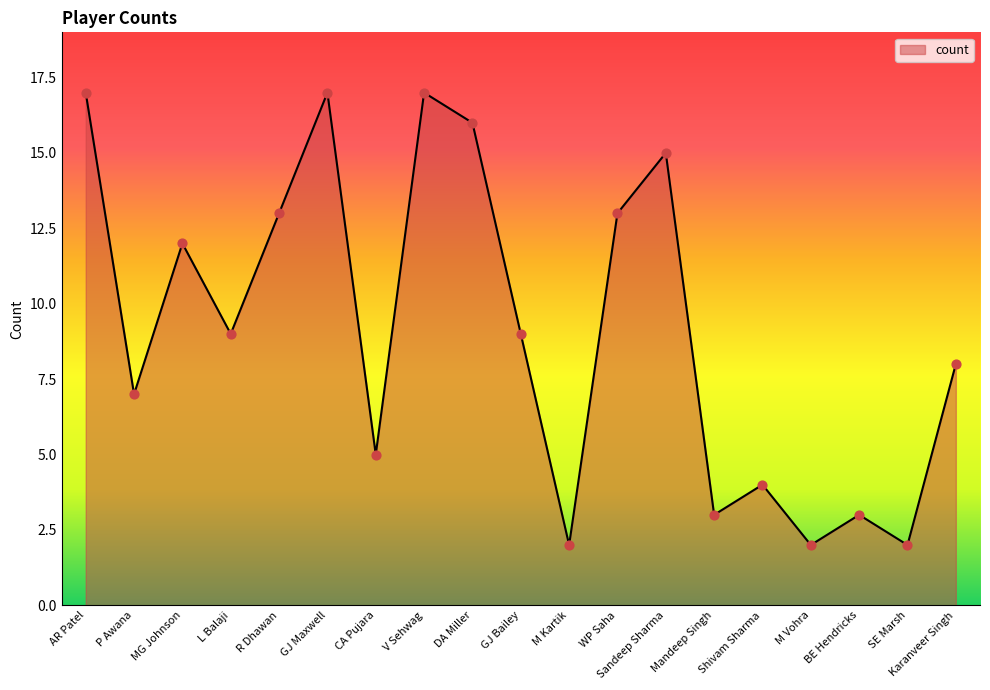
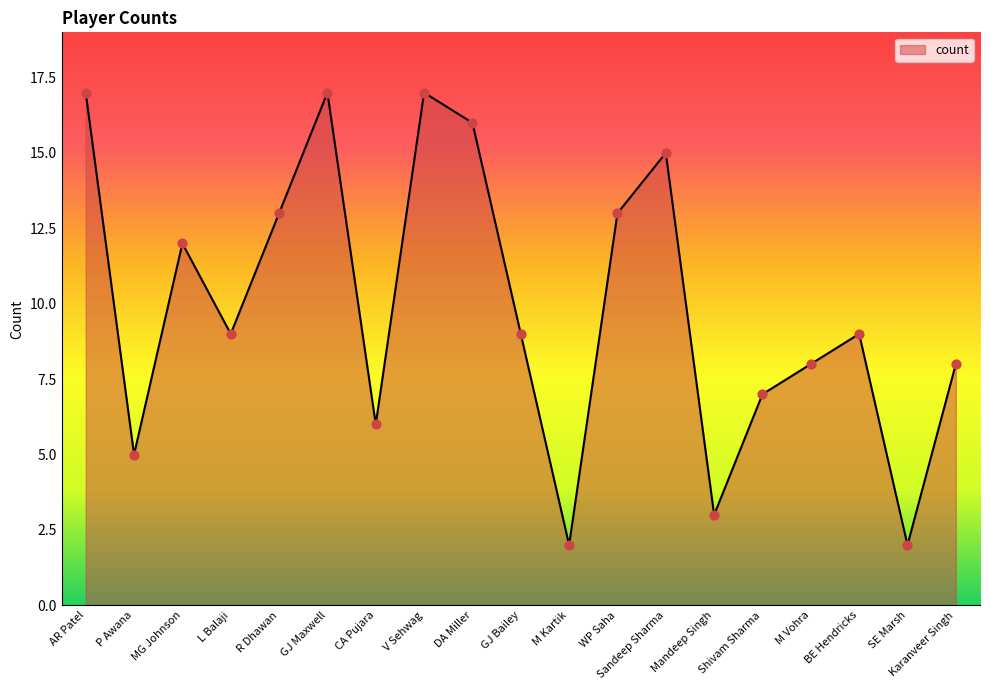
  {
    "AR Patel": 17,
-   "P Awana": 7,
+   "P Awana": 5,
    "MG Johnson": 12,
    "L Balaji": 9,
    "R Dhawan": 13,
    "GJ Maxwell": 17,
-   "CA Pujara": 5,
+   "CA Pujara": 6,
    "V Sehwag": 17,
    "DA Miller": 16,
    "GJ Bailey": 9,
    "M Kartik": 2,
    "WP Saha": 13,
    "Sandeep Sharma": 15,
    "Mandeep Singh": 3,
-   "Shivam Sharma": 4,
-   "M Vohra": 2,
-   "BE Hendricks": 3,
+   "Shivam Sharma": 7,
+   "M Vohra": 8,
+   "BE Hendricks": 9,
    "SE Marsh": 2,
    "Karanveer Singh": 8
  }
